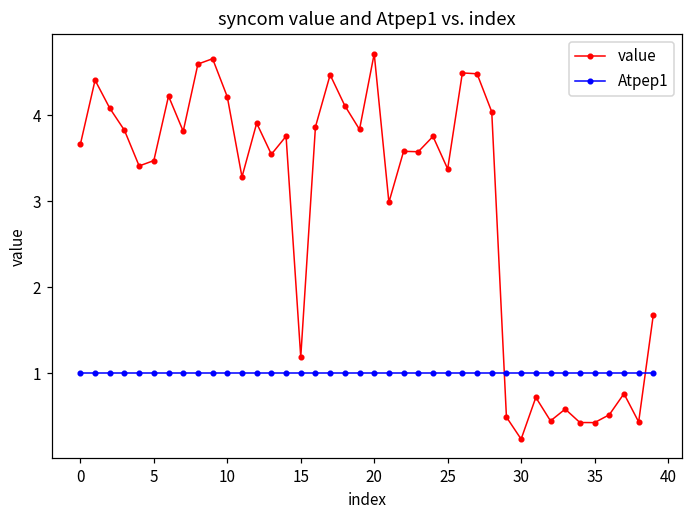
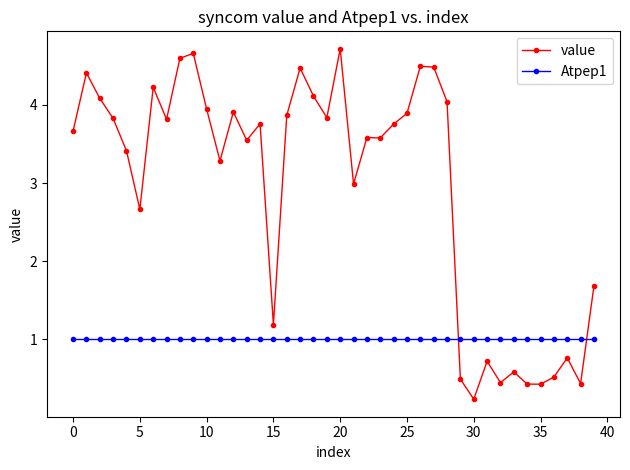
  {
    "value": {
      "0": 3.7,
-     "5": 3.5,
-     "10": 4.2,
+     "5": 2.7,
+     "10": 3.9,
      "15": 1.2,
      "20": 4.7,
-     "25": 3.4,
+     "25": 3.9,
      "30": 0.2,
      "35": 0.4
    },
    "Atpep1": {
      "0": 1.0,
      "5": 1.0,
      "10": 1.0,
      "15": 1.0,
      "20": 1.0,
      "25": 1.0,
      "30": 1.0,
      "35": 1.0
    }
  }
